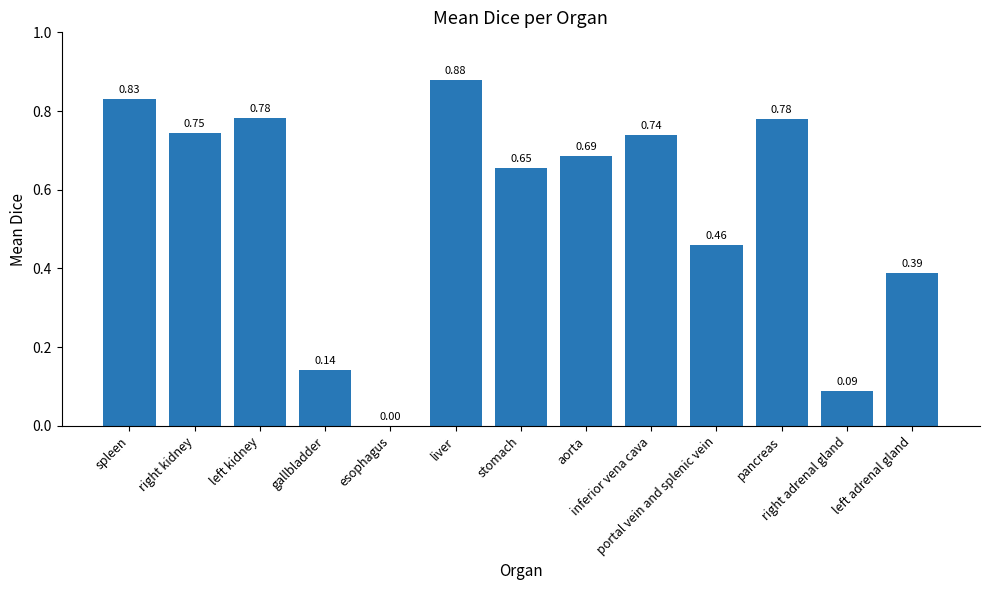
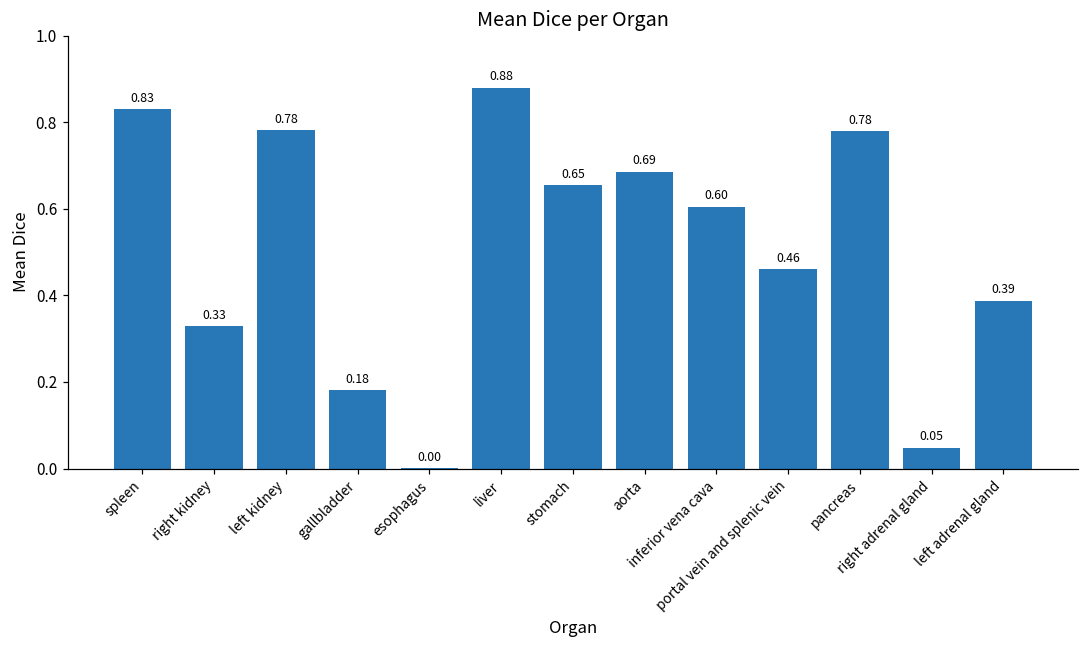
  {
    "spleen": 0.83,
-   "right kidney": 0.75,
+   "right kidney": 0.33,
    "left kidney": 0.78,
-   "gallbladder": 0.14,
+   "gallbladder": 0.18,
    "esophagus": 0.00,
    "liver": 0.88,
    "stomach": 0.65,
    "aorta": 0.69,
-   "inferior vena cava": 0.74,
+   "inferior vena cava": 0.60,
    "portal vein and splenic vein": 0.46,
    "pancreas": 0.78,
-   "right adrenal gland": 0.09,
+   "right adrenal gland": 0.05,
    "left adrenal gland": 0.39
  }
